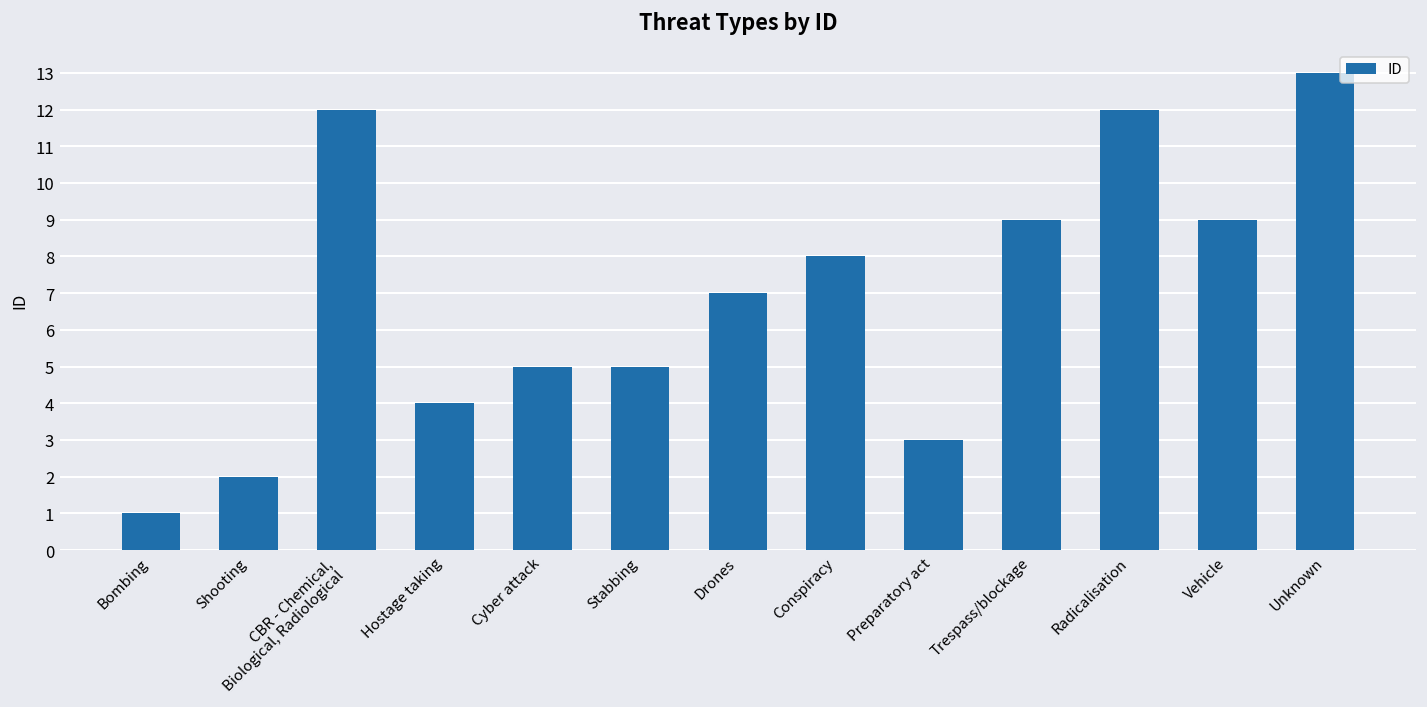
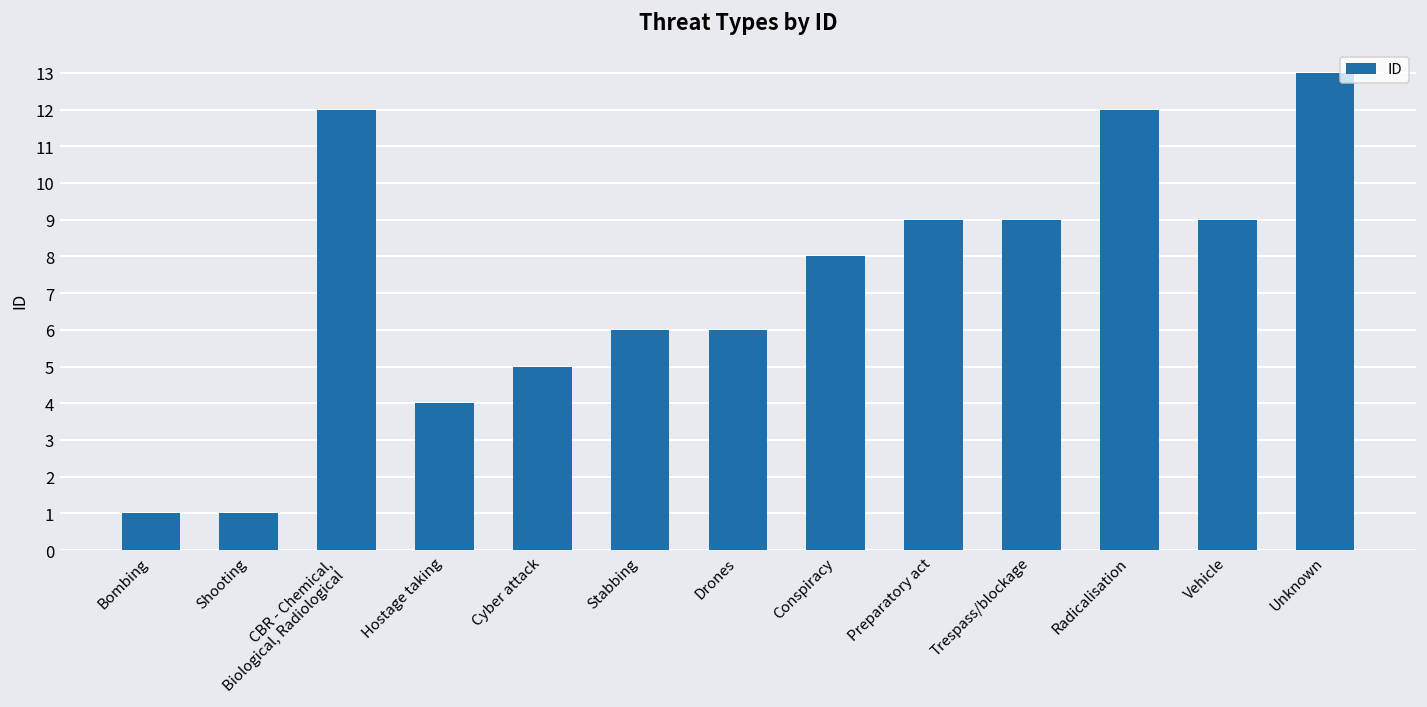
  {
    "Bombing": 1,
-   "Shooting": 2,
+   "Shooting": 1,
    "CBR - Chemical, Biological, Radiological": 12,
    "Hostage taking": 4,
    "Cyber attack": 5,
-   "Stabbing": 5,
-   "Drones": 7,
+   "Stabbing": 6,
+   "Drones": 6,
    "Conspiracy": 8,
-   "Preparatory act": 3,
+   "Preparatory act": 9,
    "Trespass/blockage": 9,
    "Radicalisation": 12,
    "Vehicle": 9,
    "Unknown": 13
  }
